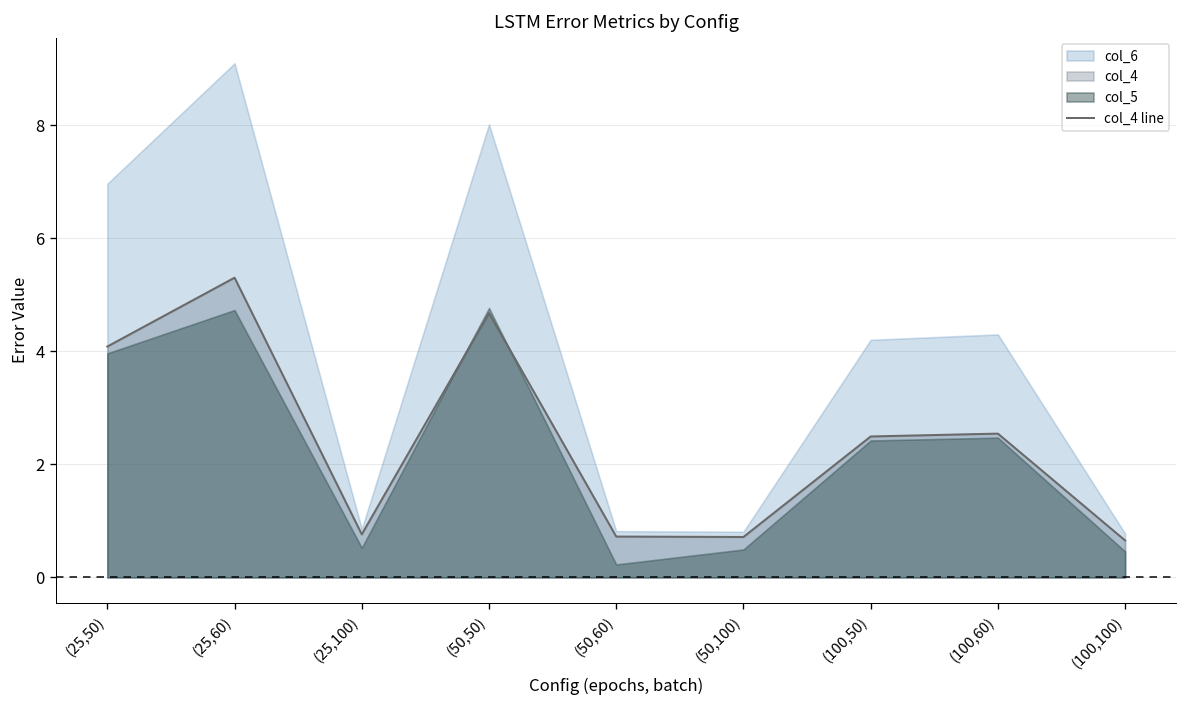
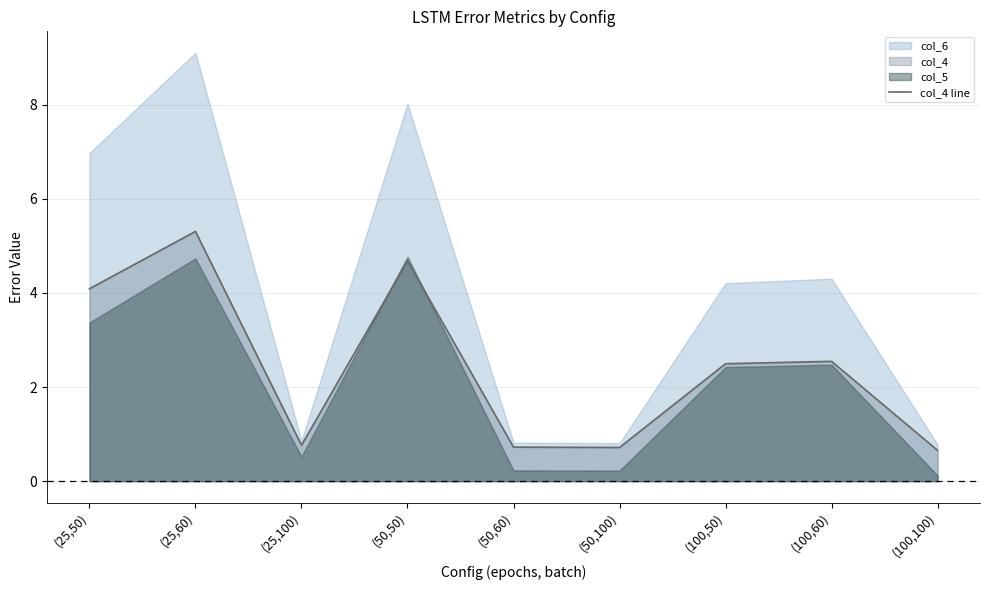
  {
    "col_5": {
-     "(25,50)": 4.0,
+     "(25,50)": 3.4,
      "(25,60)": 4.7,
      "(25,100)": 0.5,
      "(50,50)": 4.8,
      "(50,60)": 0.2,
-     "(50,100)": 0.5,
+     "(50,100)": 0.2,
      "(100,50)": 2.4,
      "(100,60)": 2.5,
-     "(100,100)": 0.5
+     "(100,100)": 0.1
    }
  }
